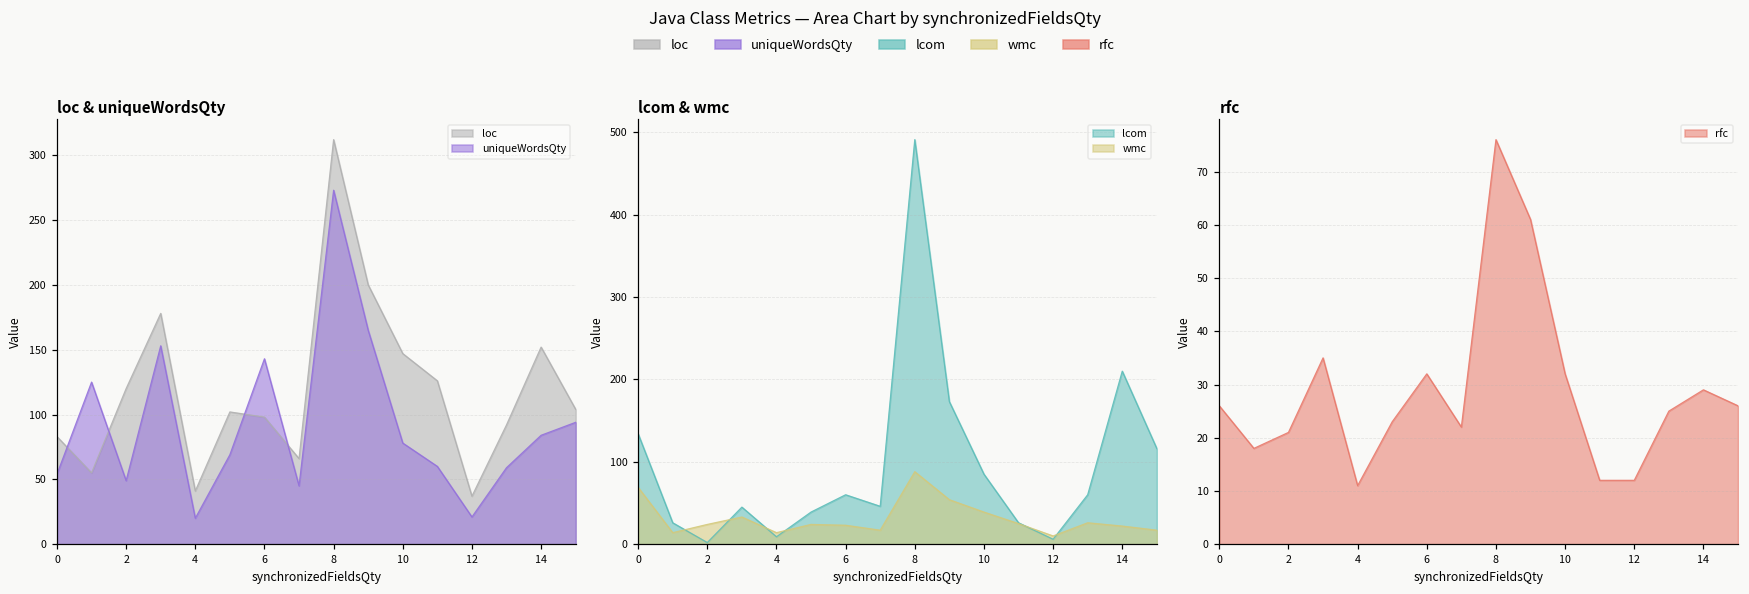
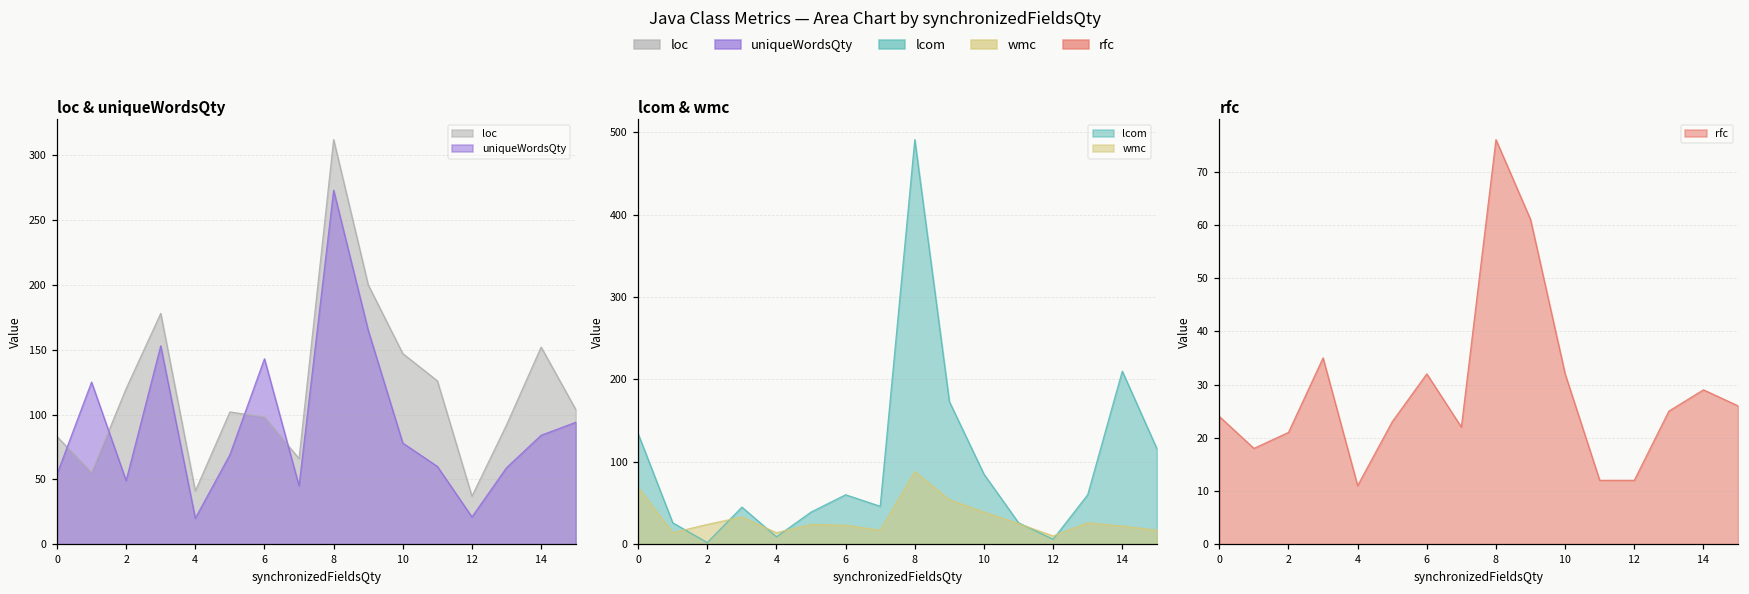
  {
    "loc & uniqueWordsQty": {
      "loc": {
        "0": 83,
        "2": 120,
        "4": 41,
        "6": 98,
        "8": 312,
        "10": 147,
        "12": 37,
        "14": 152
      },
      "uniqueWordsQty": {
        "0": 54,
        "2": 49,
        "4": 20,
        "6": 143,
        "8": 273,
        "10": 78,
        "12": 21,
        "14": 84
      }
    },
    "lcom & wmc": {
      "lcom": {
        "0": 130,
        "2": 0,
        "4": 10,
        "6": 60,
        "8": 490,
        "10": 90,
        "12": 10,
        "14": 210
      },
      "wmc": {
        "0": 70,
        "2": 20,
        "4": 10,
        "6": 20,
        "8": 90,
        "10": 40,
        "12": 10,
        "14": 20
      }
    },
    "rfc": {
-     "0": 26,
+     "0": 24,
      "2": 21,
      "4": 11,
      "6": 32,
      "8": 76,
      "10": 32,
      "12": 12,
      "14": 29
    }
  }
